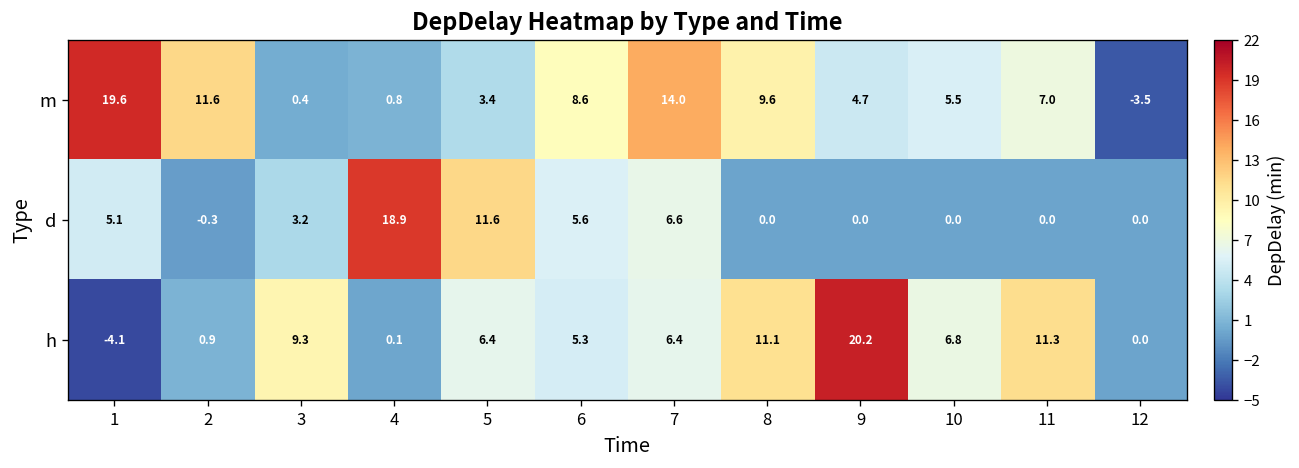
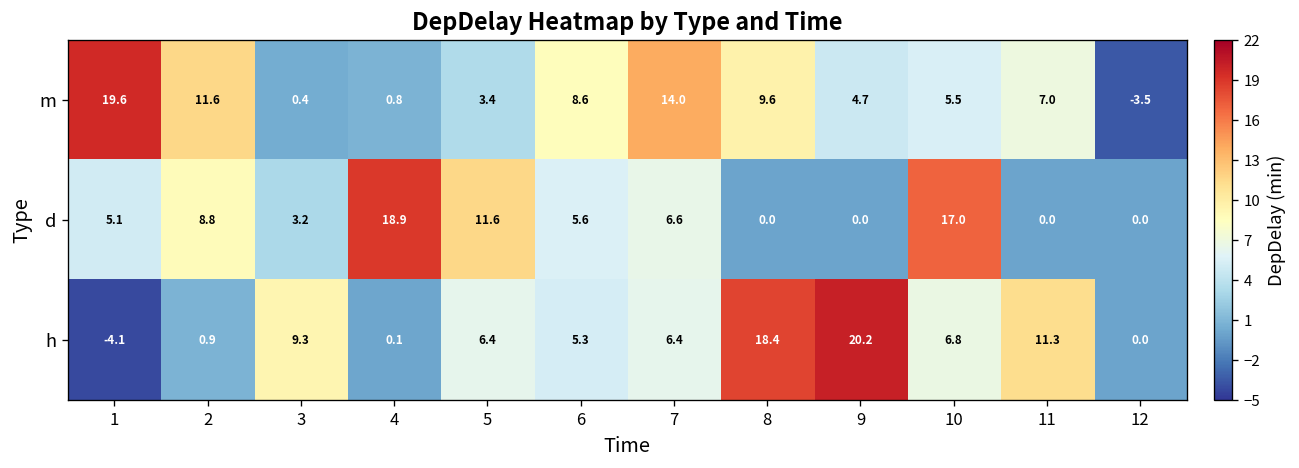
  {
    "m": {
      "1": 19.6,
      "2": 11.6,
      "3": 0.4,
      "4": 0.8,
      "5": 3.4,
      "6": 8.6,
      "7": 14.0,
      "8": 9.6,
      "9": 4.7,
      "10": 5.5,
      "11": 7.0,
      "12": -3.5
    },
    "d": {
      "1": 5.1,
-     "2": -0.3,
+     "2": 8.8,
      "3": 3.2,
      "4": 18.9,
      "5": 11.6,
      "6": 5.6,
      "7": 6.6,
      "8": 0.0,
      "9": 0.0,
-     "10": 0.0,
+     "10": 17.0,
      "11": 0.0,
      "12": 0.0
    },
    "h": {
      "1": -4.1,
      "2": 0.9,
      "3": 9.3,
      "4": 0.1,
      "5": 6.4,
      "6": 5.3,
      "7": 6.4,
-     "8": 11.1,
+     "8": 18.4,
      "9": 20.2,
      "10": 6.8,
      "11": 11.3,
      "12": 0.0
    }
  }
